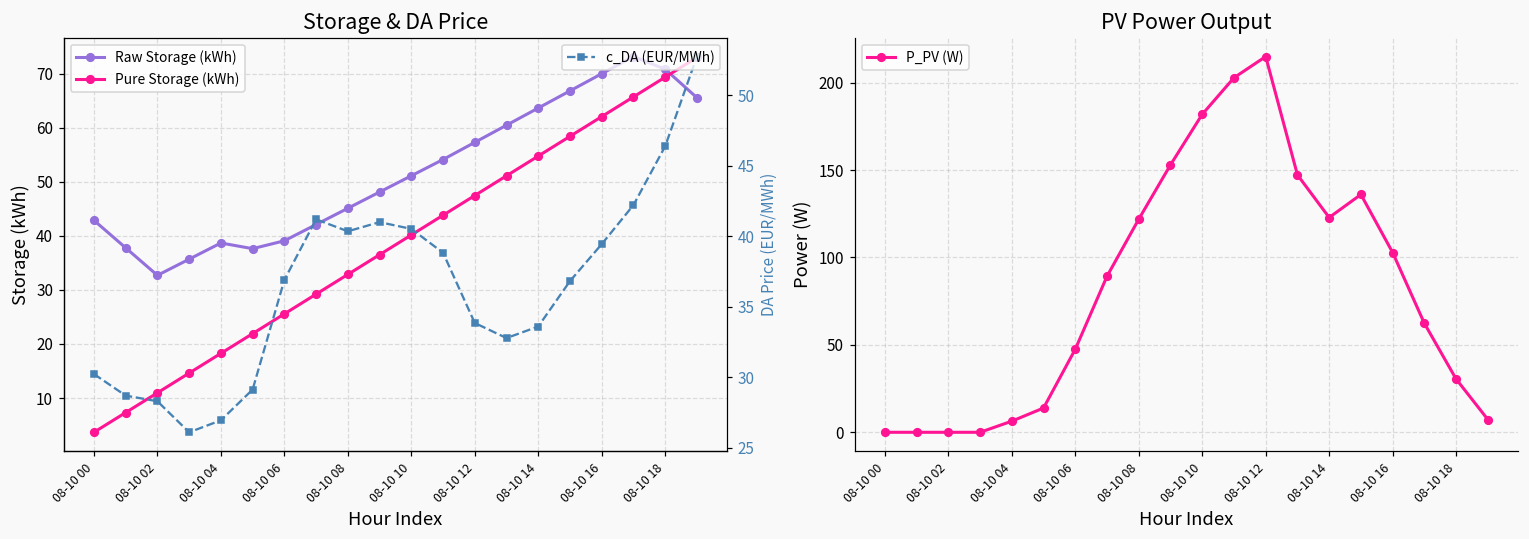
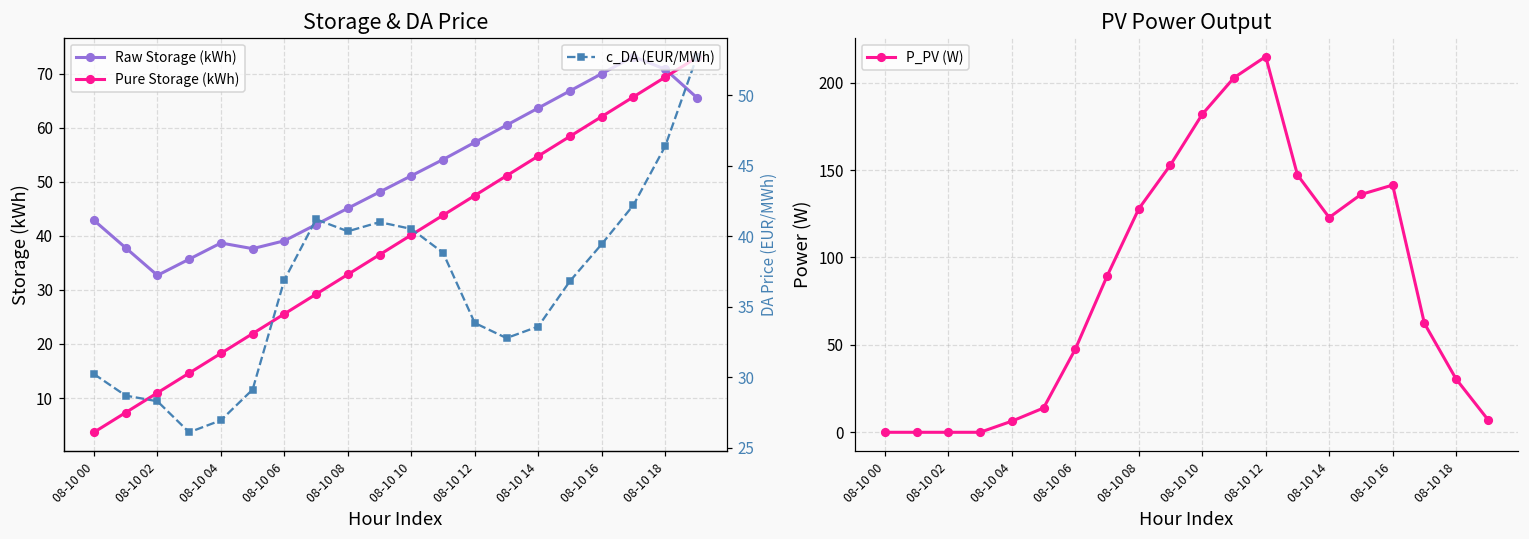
  {
    "PV Power Output": {
      "08-10 00": 0,
      "08-10 02": 0,
      "08-10 04": 6,
      "08-10 06": 48,
-     "08-10 08": 122,
+     "08-10 08": 128,
      "08-10 10": 182,
      "08-10 12": 215,
      "08-10 14": 123,
-     "08-10 16": 103,
+     "08-10 16": 141,
      "08-10 18": 30
    }
  }
